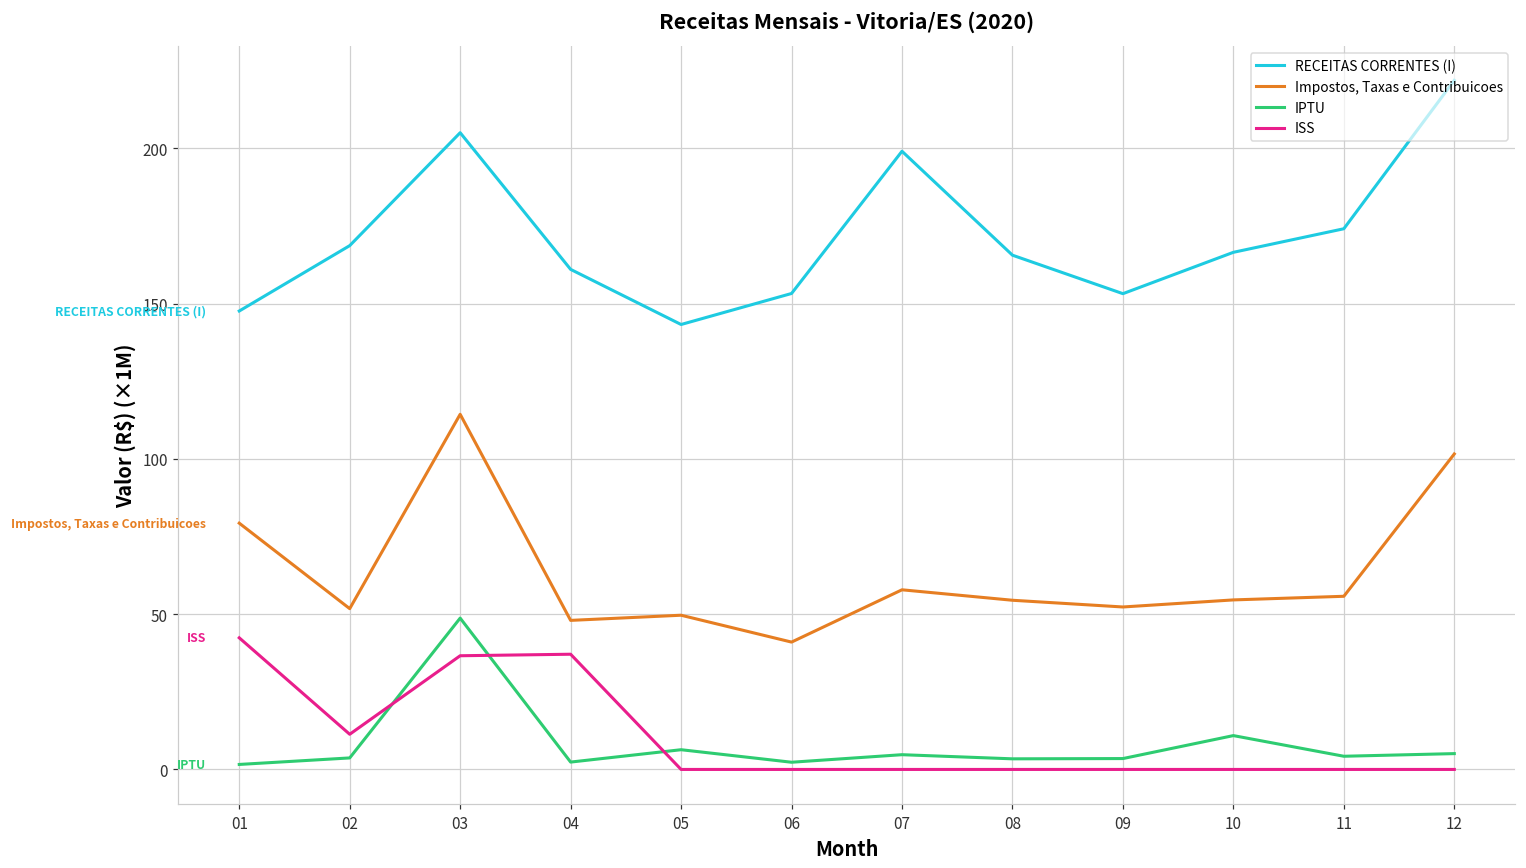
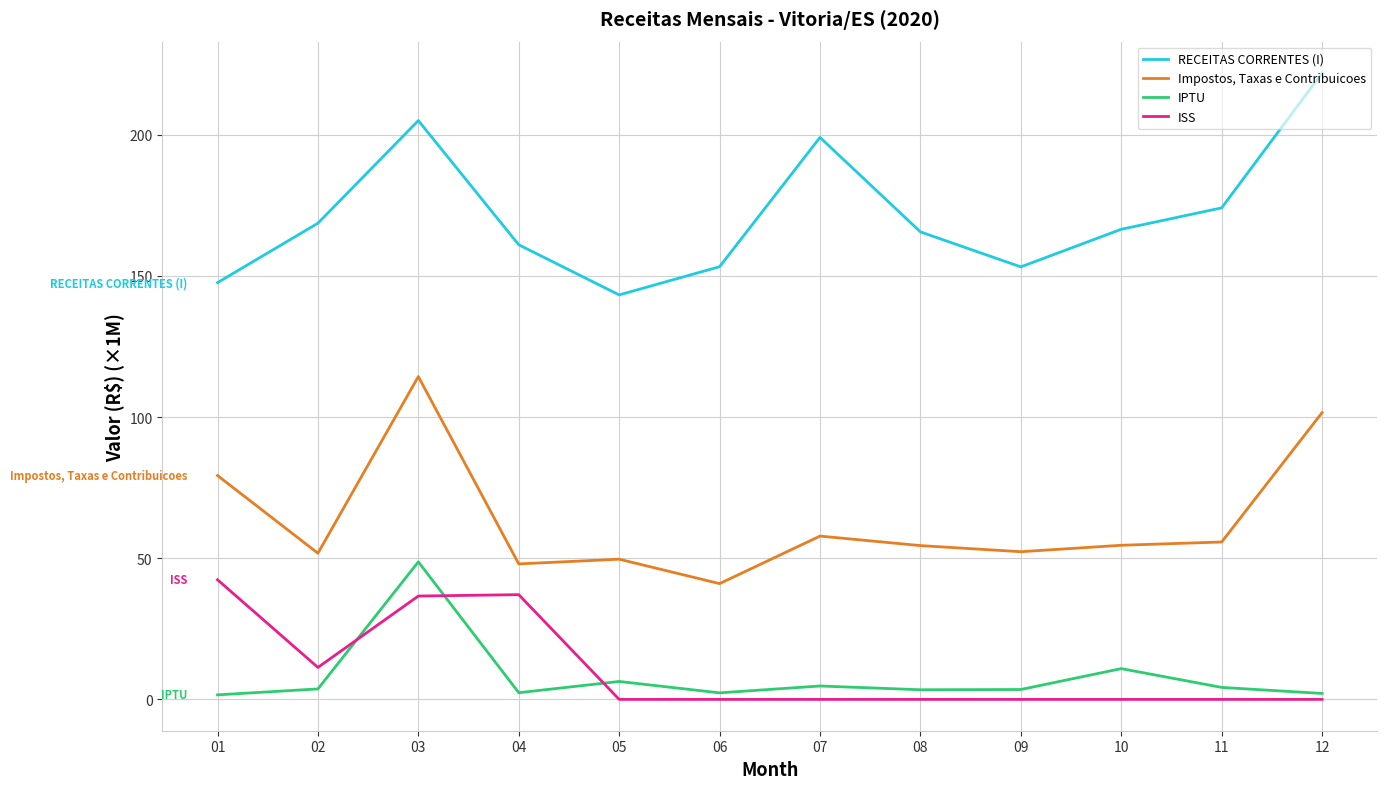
  {
    "RECEITAS CORRENTES (I)": {
      "01": 148,
      "02": 169,
      "03": 205,
      "04": 161,
      "05": 143,
      "06": 153,
      "07": 199,
      "08": 166,
      "09": 153,
      "10": 167,
      "11": 174
    },
    "Impostos, Taxas e Contribuicoes": {
      "01": 79,
      "02": 52,
      "03": 114,
      "04": 48,
      "05": 50,
      "06": 41,
      "07": 58,
      "08": 54,
      "09": 52,
      "10": 55,
      "11": 56,
      "12": 102
    },
    "IPTU": {
      "01": 2,
      "02": 4,
      "03": 49,
      "04": 2,
      "05": 6,
      "06": 2,
      "07": 5,
      "08": 3,
      "09": 4,
      "10": 11,
      "11": 4,
-     "12": 5
+     "12": 2
    },
    "ISS": {
      "01": 42,
      "02": 11,
      "03": 37,
      "04": 37,
      "05": 0,
      "06": 0,
      "07": 0,
      "08": 0,
      "09": 0,
      "10": 0,
      "11": 0,
      "12": 0
    }
  }
